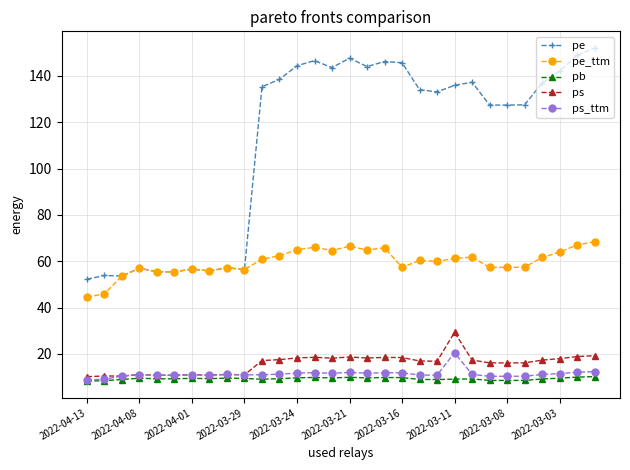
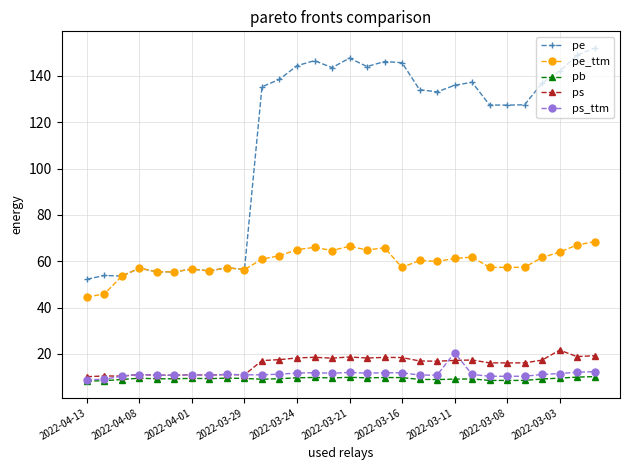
  {
    "pe": {
      "2022-04-13": 52,
      "2022-03-24": 144,
      "2022-03-21": 148,
      "2022-03-16": 146,
      "2022-03-11": 136,
      "2022-03-08": 127
    },
    "pe_ttm": {
      "2022-04-13": 45,
      "2022-03-24": 65,
      "2022-03-21": 66,
      "2022-03-16": 57,
      "2022-03-11": 61,
      "2022-03-08": 57,
      "2022-03-03": 64
    },
    "pb": {
      "2022-04-08": 10,
      "2022-04-01": 9,
      "2022-03-29": 9,
      "2022-03-24": 10,
      "2022-03-21": 10,
      "2022-03-16": 10,
      "2022-03-11": 9,
      "2022-03-08": 9,
      "2022-03-03": 10
    },
    "ps": {
      "2022-04-13": 10,
      "2022-03-24": 18,
      "2022-03-21": 19,
      "2022-03-16": 18,
-     "2022-03-11": 29,
+     "2022-03-11": 17,
      "2022-03-08": 16,
-     "2022-03-03": 18
+     "2022-03-03": 22
    },
    "ps_ttm": {
      "2022-03-24": 12,
      "2022-03-21": 12,
      "2022-03-16": 12,
      "2022-03-11": 21,
      "2022-03-08": 10,
      "2022-03-03": 12
    }
  }
